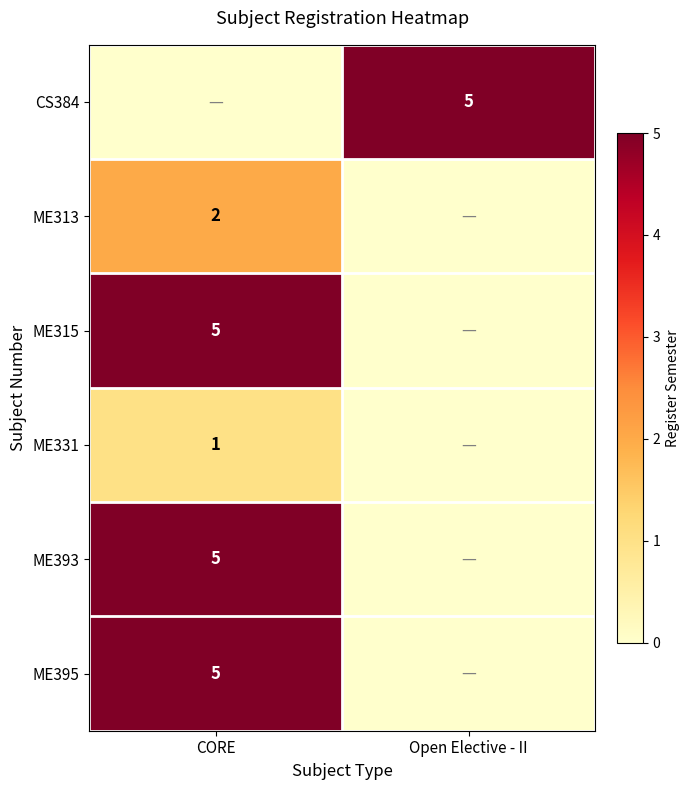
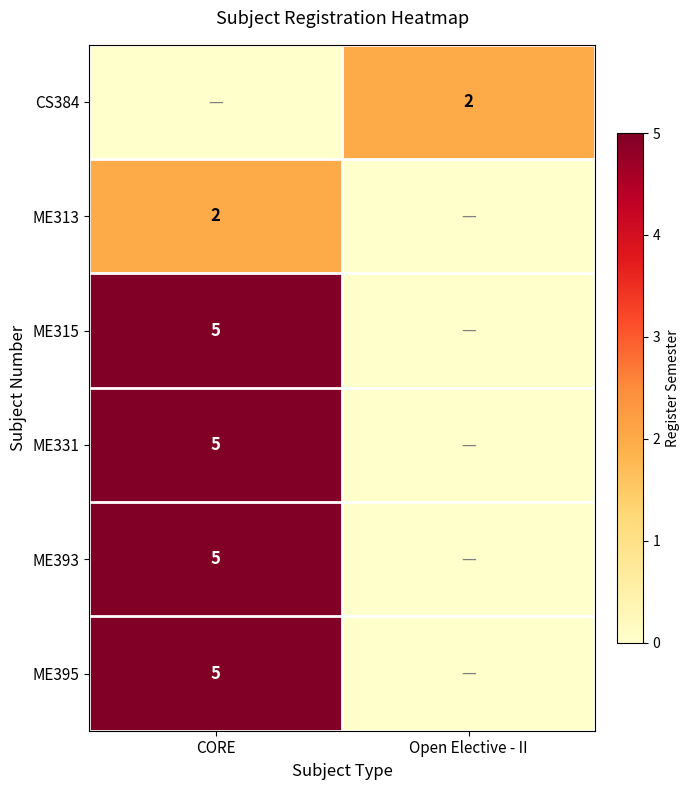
  {
    "CS384": {
-     "Open Elective - II": 5
+     "Open Elective - II": 2
    },
    "ME313": {
      "CORE": 2
    },
    "ME315": {
      "CORE": 5
    },
    "ME331": {
-     "CORE": 1
+     "CORE": 5
    },
    "ME393": {
      "CORE": 5
    },
    "ME395": {
      "CORE": 5
    }
  }
